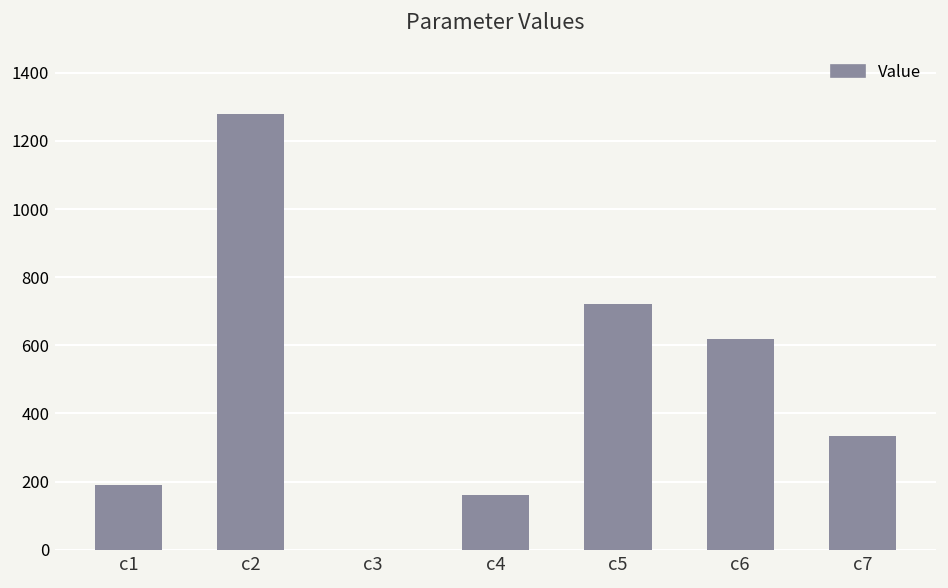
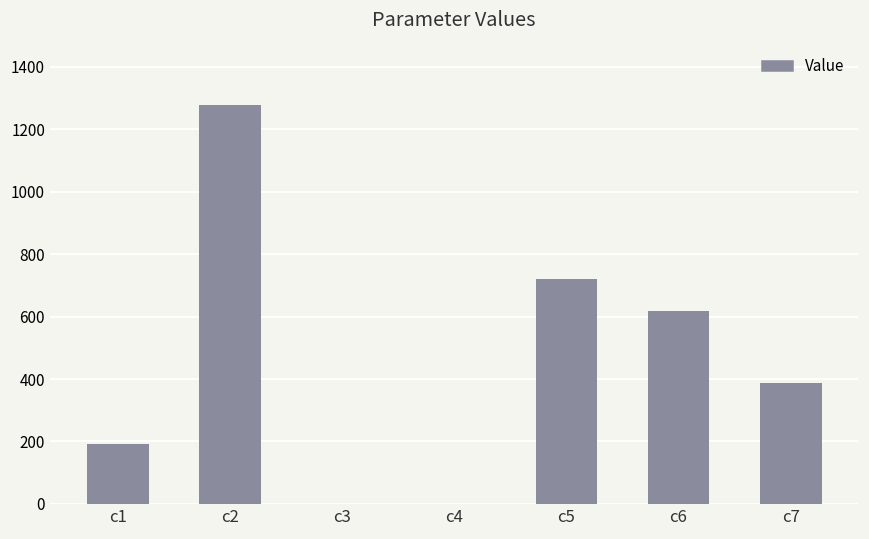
  {
    "c1": 190,
    "c2": 1280,
-   "c4": 160,
+   "c4": 0,
    "c5": 720,
    "c6": 620,
-   "c7": 330
+   "c7": 390
  }
